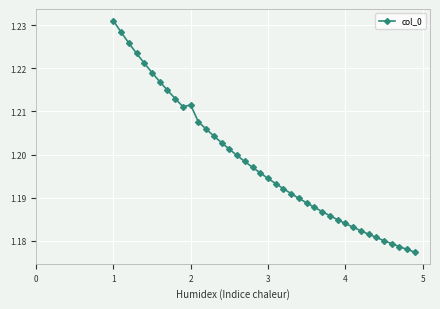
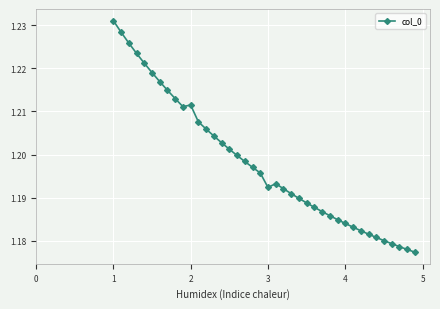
  {
    "1": 1.231,
    "2": 1.212,
-   "3": 1.194,
+   "3": 1.192,
    "4": 1.184
  }
